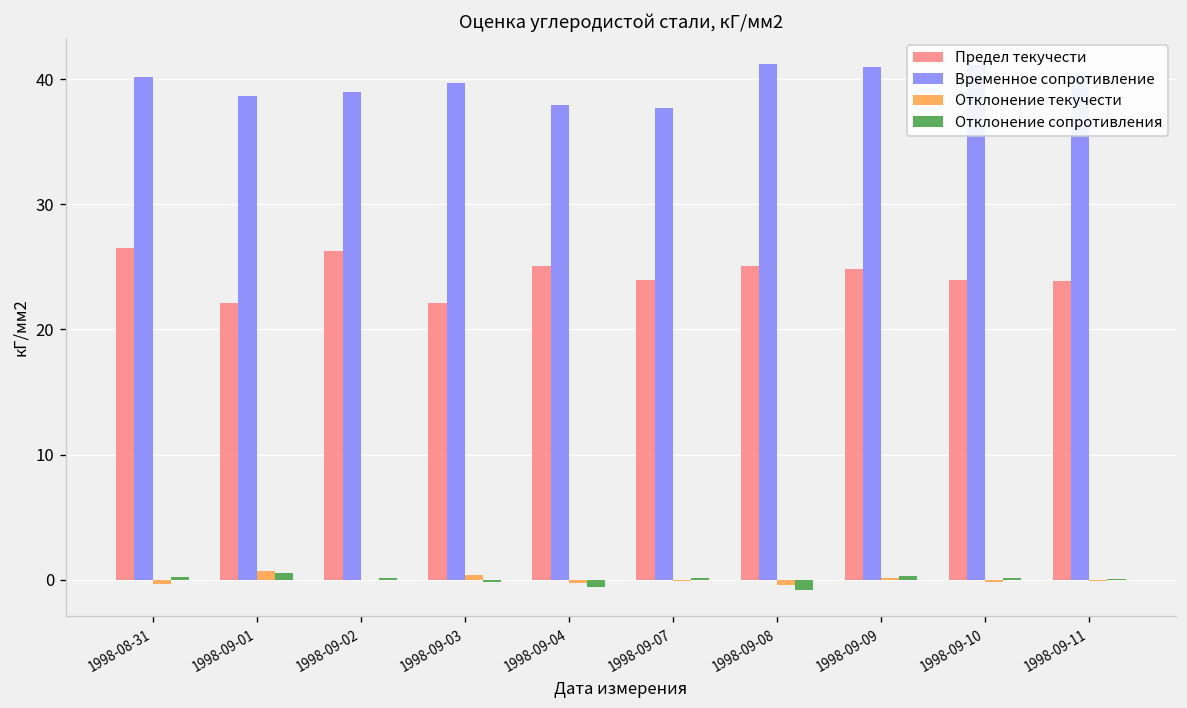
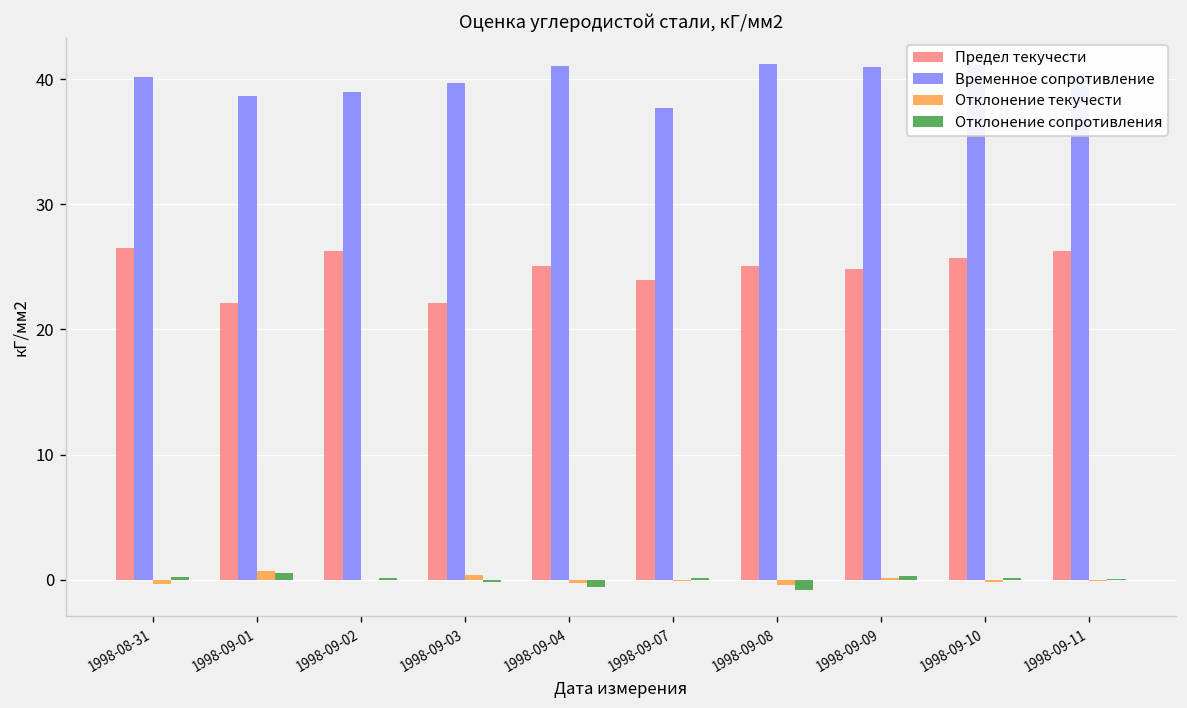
  {
    "Предел текучести": {
      "1998-08-31": 26.5,
      "1998-09-01": 22.1,
      "1998-09-02": 26.3,
      "1998-09-03": 22.2,
      "1998-09-04": 25.1,
      "1998-09-07": 23.9,
      "1998-09-08": 25.1,
      "1998-09-09": 24.8,
-     "1998-09-10": 24.0,
-     "1998-09-11": 23.9
+     "1998-09-10": 25.7,
+     "1998-09-11": 26.3
    },
    "Временное сопротивление": {
      "1998-08-31": 40.2,
      "1998-09-01": 38.6,
      "1998-09-02": 39.0,
      "1998-09-03": 39.7,
-     "1998-09-04": 37.9,
+     "1998-09-04": 41.0,
      "1998-09-07": 37.7,
      "1998-09-08": 41.2,
      "1998-09-09": 41.0
    },
    "Отклонение текучести": {
      "1998-08-31": -0.3,
      "1998-09-01": 0.7,
      "1998-09-03": 0.4,
      "1998-09-04": -0.3,
      "1998-09-08": -0.4
    },
    "Отклонение сопротивления": {
      "1998-08-31": 0.3,
      "1998-09-01": 0.5,
      "1998-09-04": -0.6,
      "1998-09-08": -0.8,
      "1998-09-09": 0.3
    }
  }
